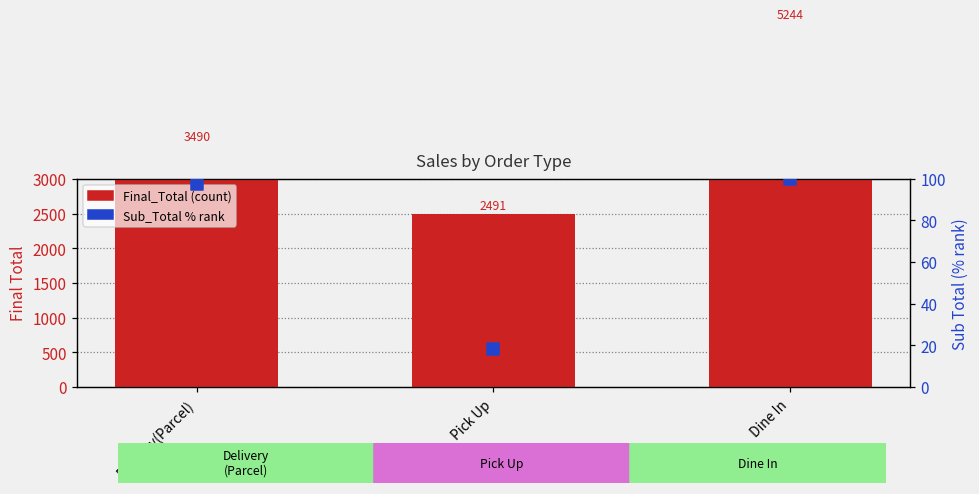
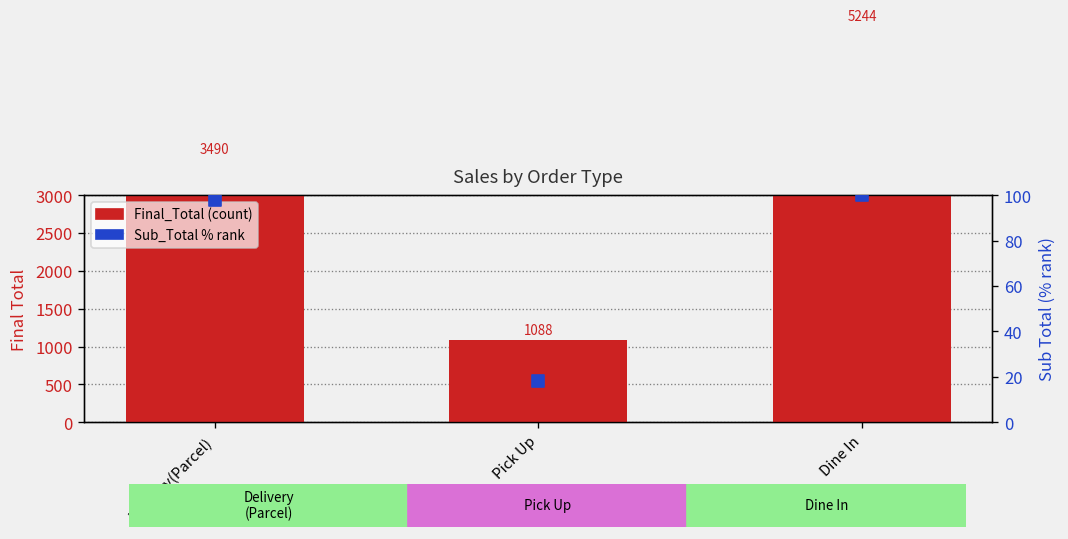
  {
    "Final_Total (count)": {
-     "Pick Up": 2491
+     "Pick Up": 1088
    }
  }
